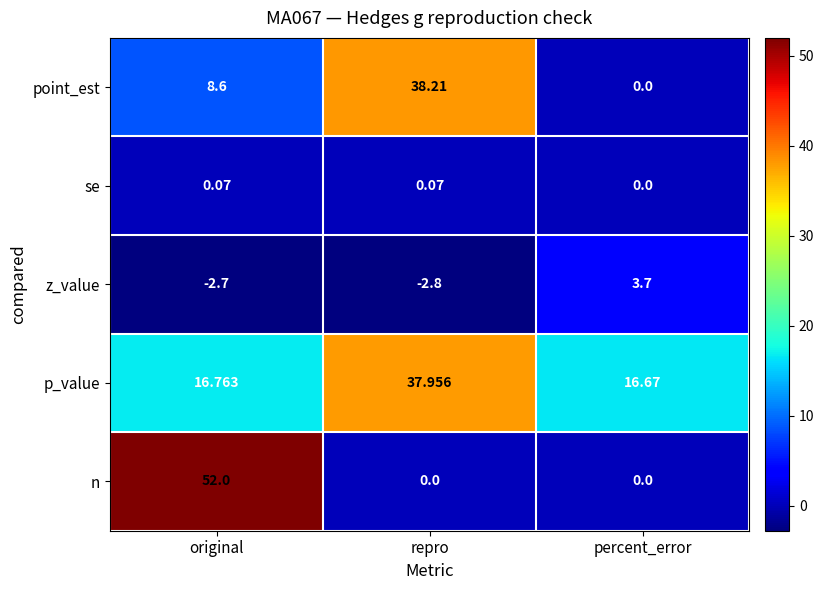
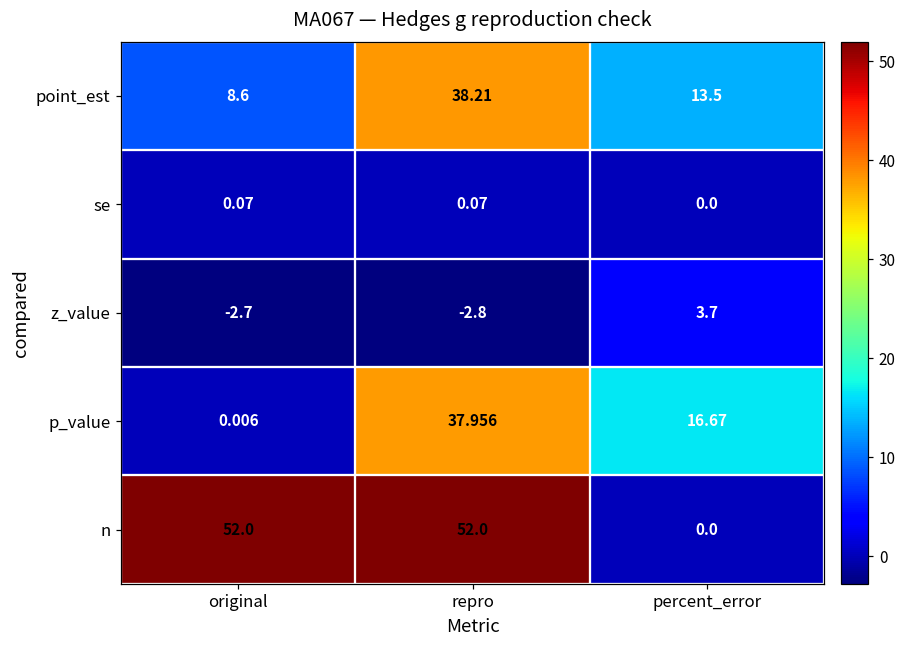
  {
    "point_est": {
      "original": 8.6,
      "repro": 38.21,
-     "percent_error": 0.0
+     "percent_error": 13.5
    },
    "se": {
      "original": 0.07,
      "repro": 0.07,
      "percent_error": 0.0
    },
    "z_value": {
      "original": -2.7,
      "repro": -2.8,
      "percent_error": 3.7
    },
    "p_value": {
-     "original": 16.763,
+     "original": 0.006,
      "repro": 37.956,
      "percent_error": 16.67
    },
    "n": {
      "original": 52.0,
-     "repro": 0.0,
+     "repro": 52.0,
      "percent_error": 0.0
    }
  }
